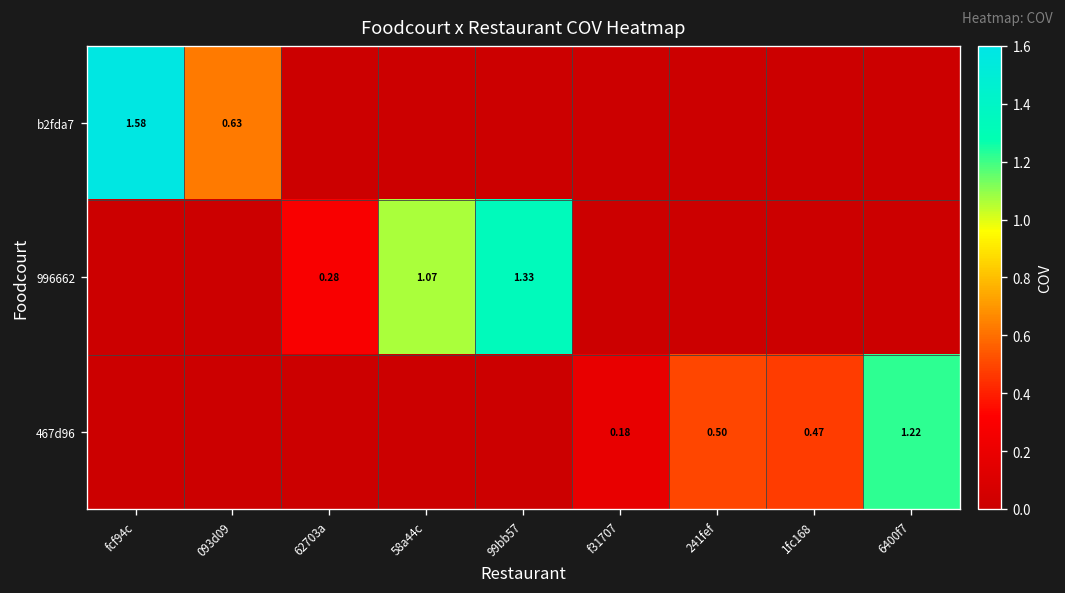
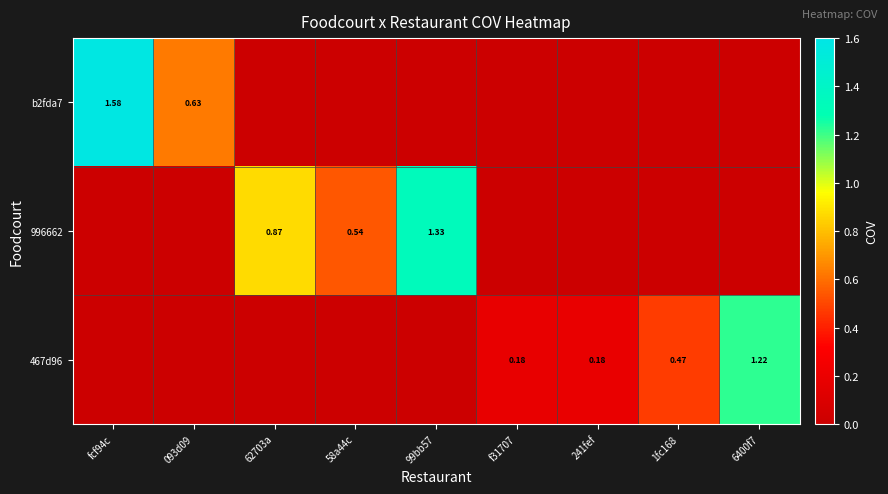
  {
    "b2fda7": {
      "fcf94c": 1.58,
      "093d09": 0.63
    },
    "996662": {
-     "62703a": 0.28,
-     "58a44c": 1.07,
+     "62703a": 0.87,
+     "58a44c": 0.54,
      "99bb57": 1.33
    },
    "467d96": {
      "f31707": 0.18,
-     "241fef": 0.50,
+     "241fef": 0.18,
      "1fc168": 0.47,
      "6400f7": 1.22
    }
  }
